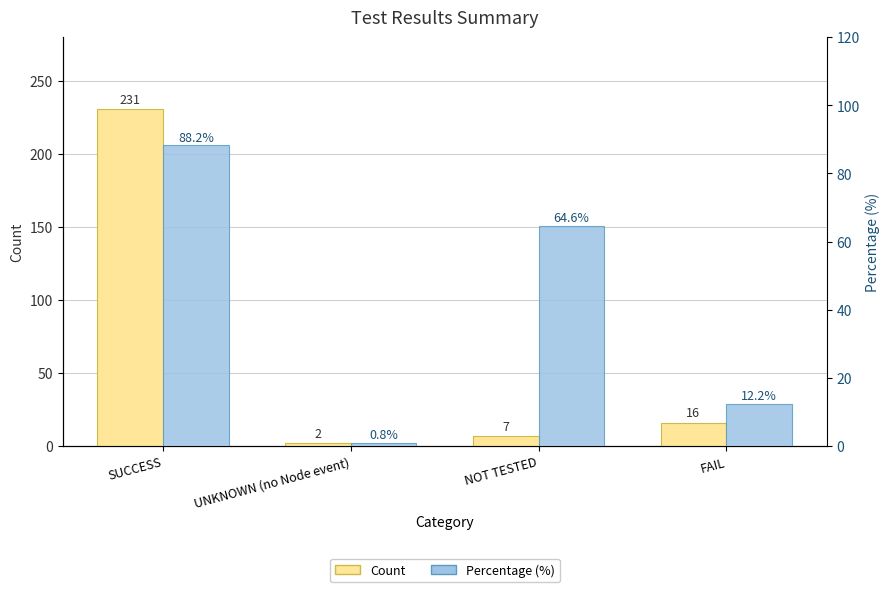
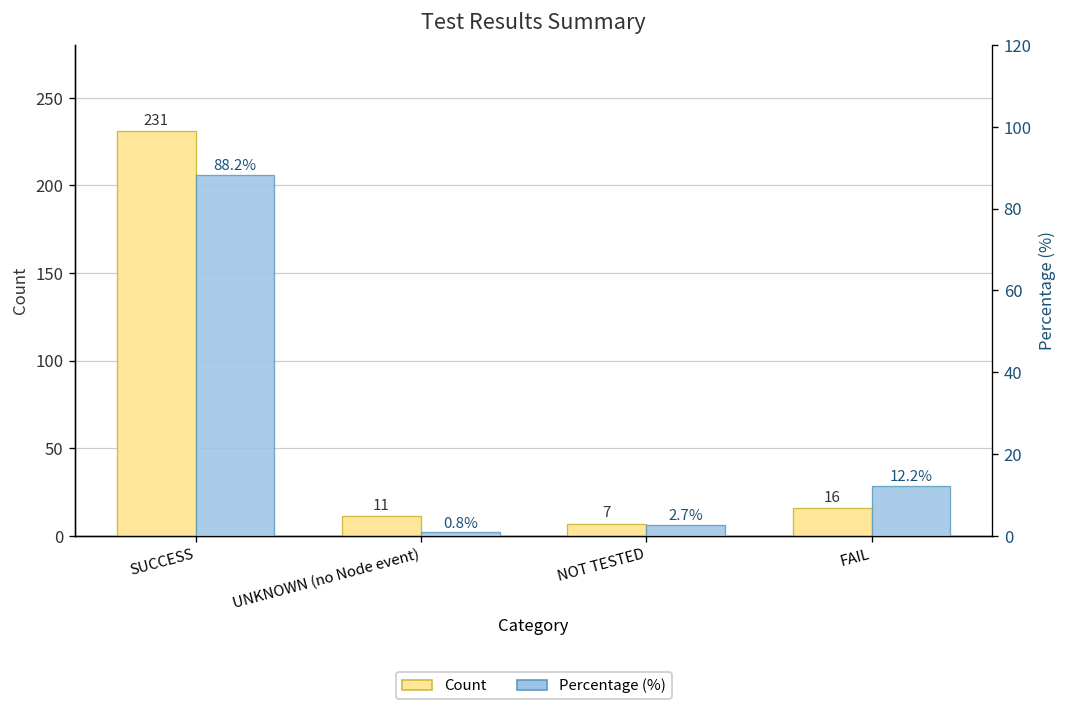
  {
    "Count": {
      "SUCCESS": "231",
-     "UNKNOWN (no Node event)": "2",
+     "UNKNOWN (no Node event)": "11",
      "NOT TESTED": "7",
      "FAIL": "16"
    },
    "Percentage (%)": {
      "SUCCESS": "88.2%",
      "UNKNOWN (no Node event)": "0.8%",
-     "NOT TESTED": "64.6%",
+     "NOT TESTED": "2.7%",
      "FAIL": "12.2%"
    }
  }
